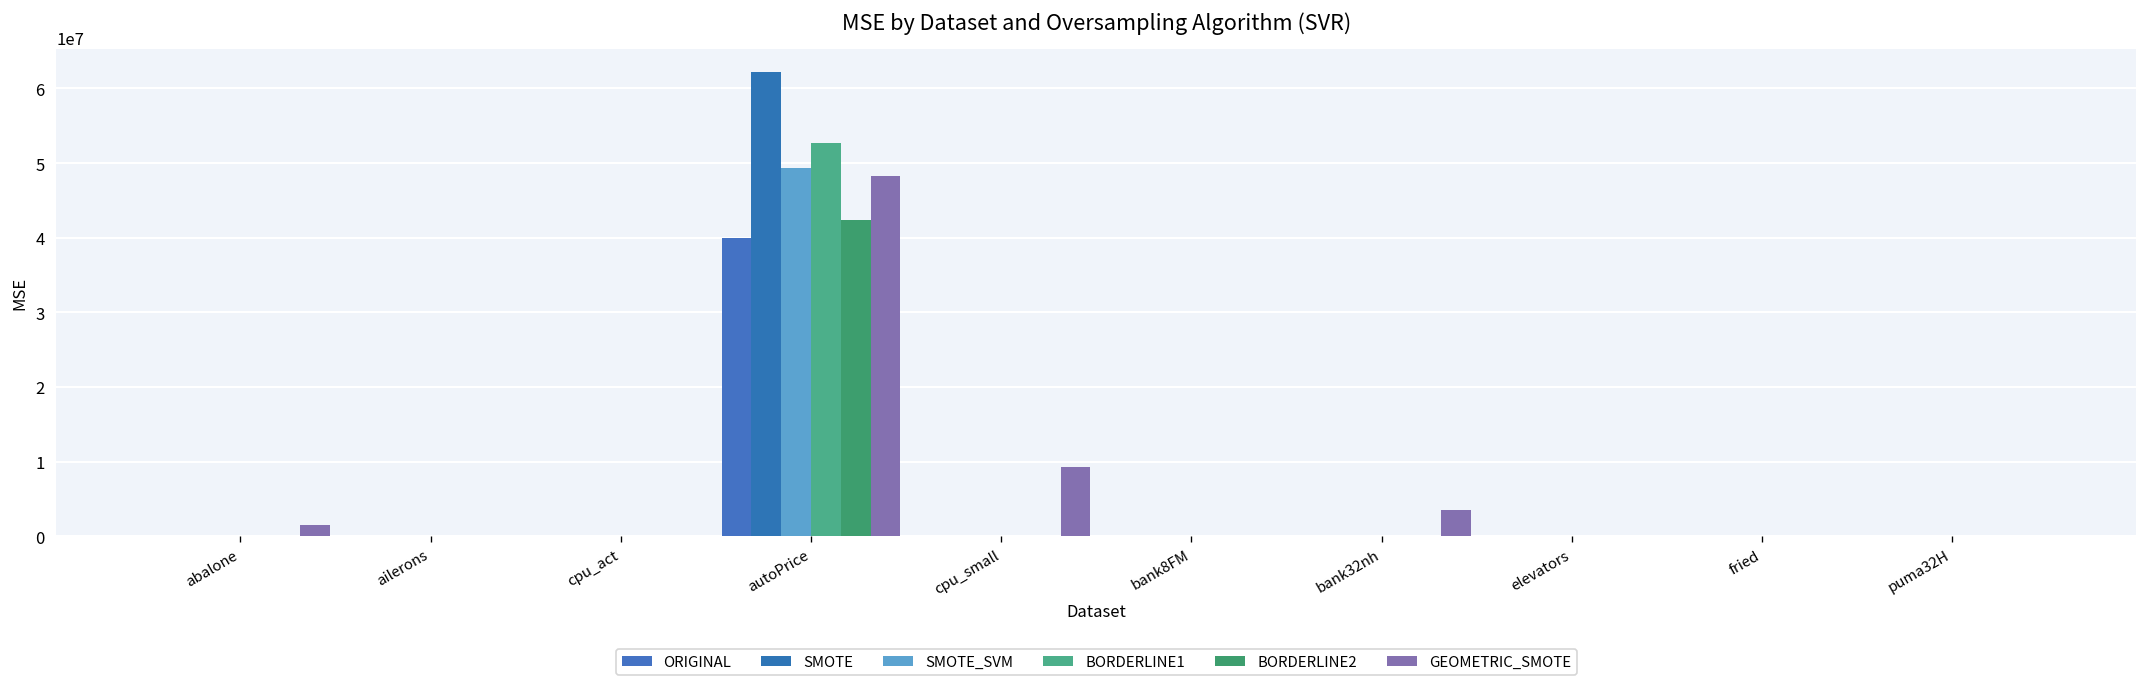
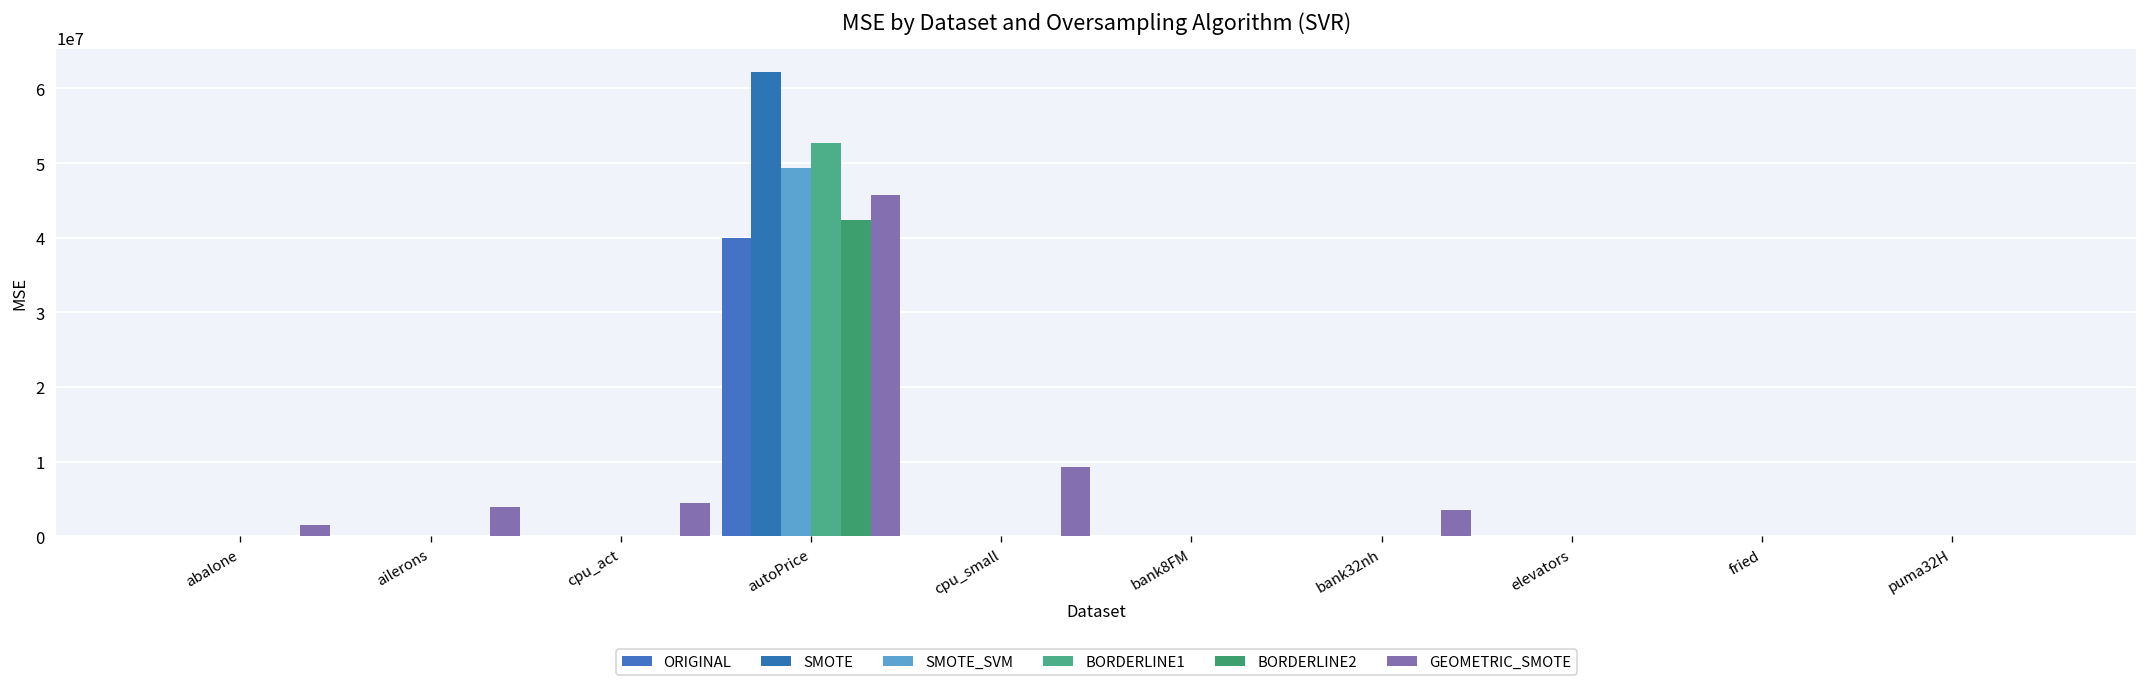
  {
    "GEOMETRIC_SMOTE": {
      "abalone": 2000000,
-     "ailerons": 0,
-     "cpu_act": 0,
-     "autoPrice": 48000000,
+     "ailerons": 4000000,
+     "cpu_act": 4000000,
+     "autoPrice": 46000000,
      "cpu_small": 9000000,
      "bank32nh": 4000000
    }
  }
